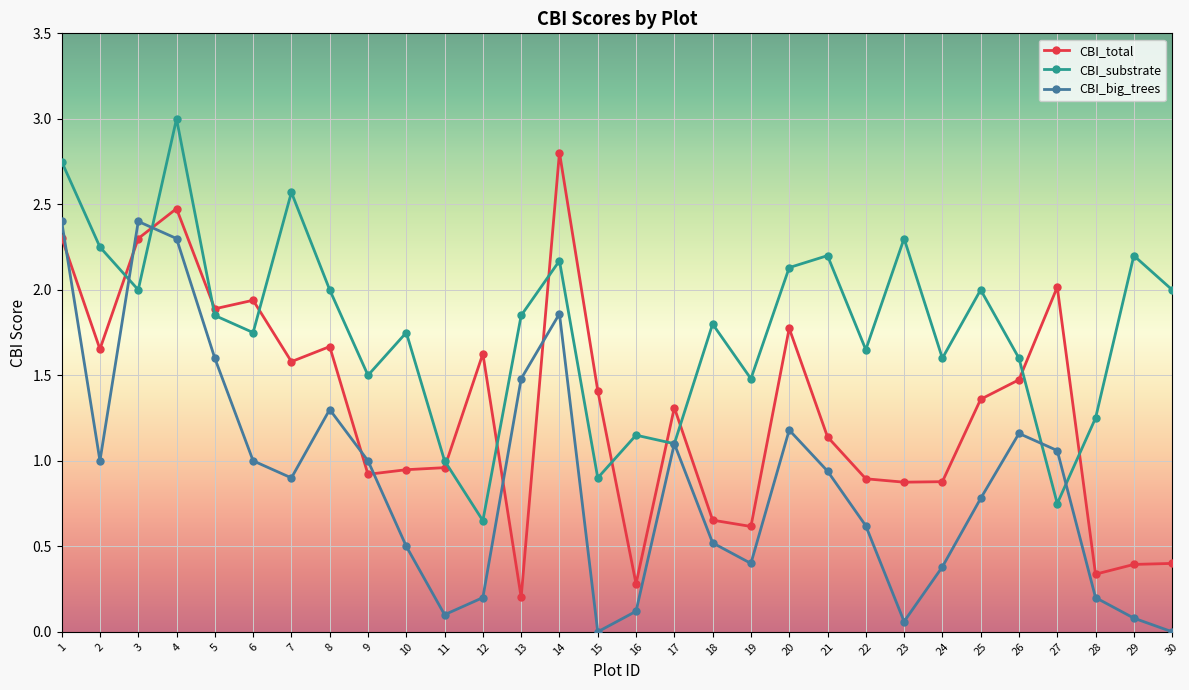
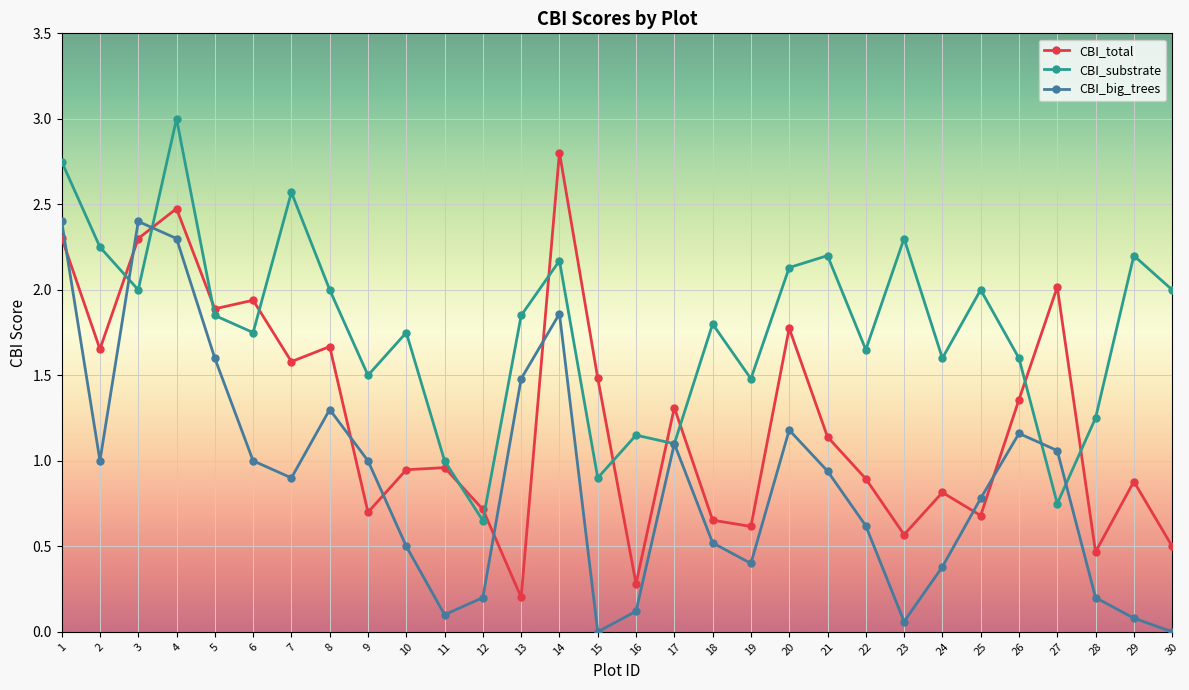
  {
    "CBI_total": {
      "1": 2.31,
      "2": 1.65,
      "3": 2.30,
      "4": 2.48,
      "5": 1.89,
      "6": 1.94,
      "7": 1.58,
      "8": 1.67,
-     "9": 0.92,
+     "9": 0.70,
      "10": 0.95,
      "11": 0.96,
-     "12": 1.63,
+     "12": 0.72,
      "13": 0.20,
      "14": 2.80,
-     "15": 1.41,
+     "15": 1.48,
      "16": 0.28,
      "17": 1.31,
      "18": 0.65,
      "19": 0.62,
      "20": 1.78,
      "21": 1.14,
      "22": 0.90,
-     "23": 0.88,
-     "24": 0.88,
-     "25": 1.36,
-     "26": 1.47,
+     "23": 0.57,
+     "24": 0.82,
+     "25": 0.68,
+     "26": 1.36,
      "27": 2.02,
-     "28": 0.34,
-     "29": 0.39,
-     "30": 0.4
+     "28": 0.47,
+     "29": 0.88,
+     "30": 0.5
    }
  }
